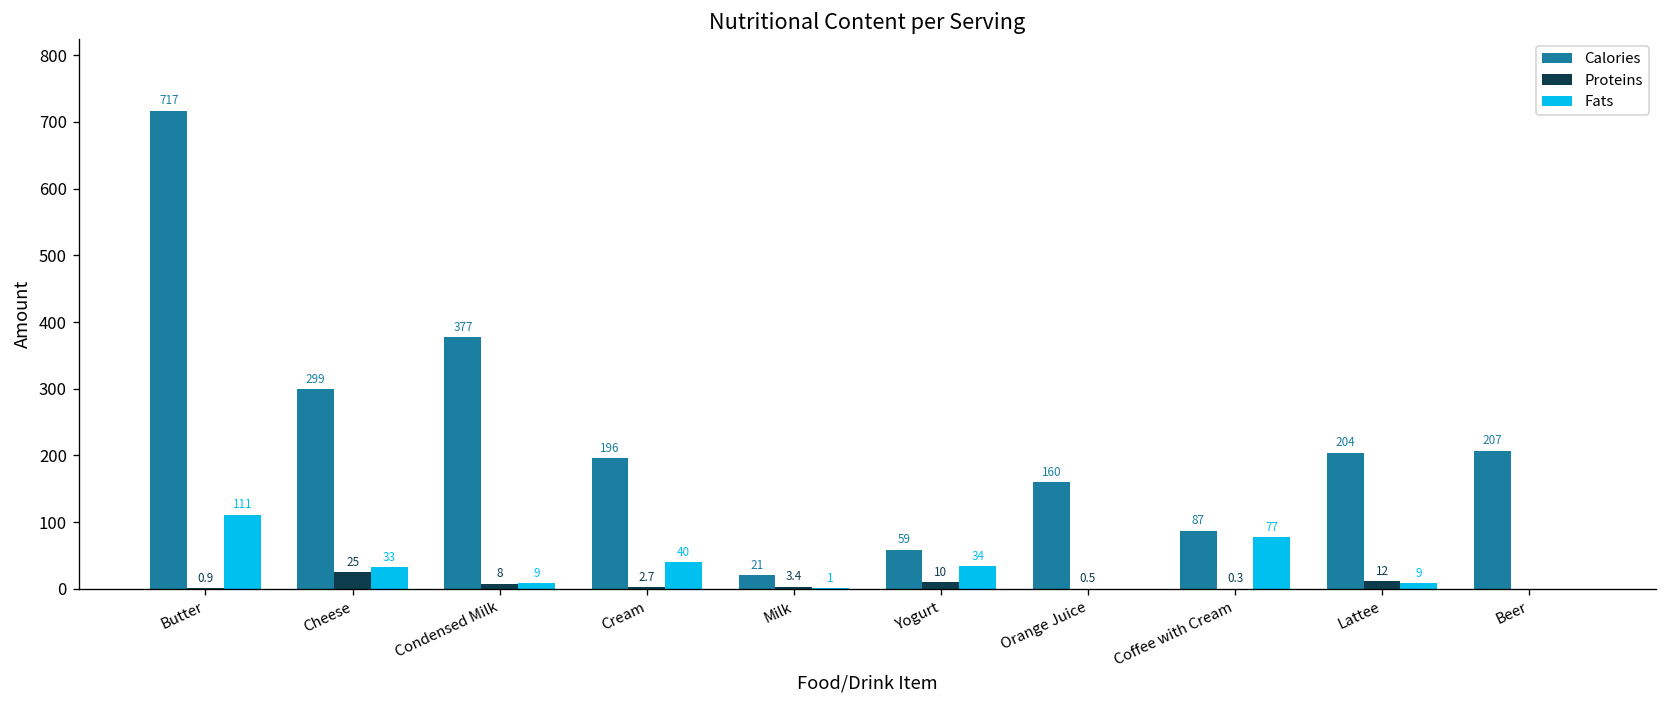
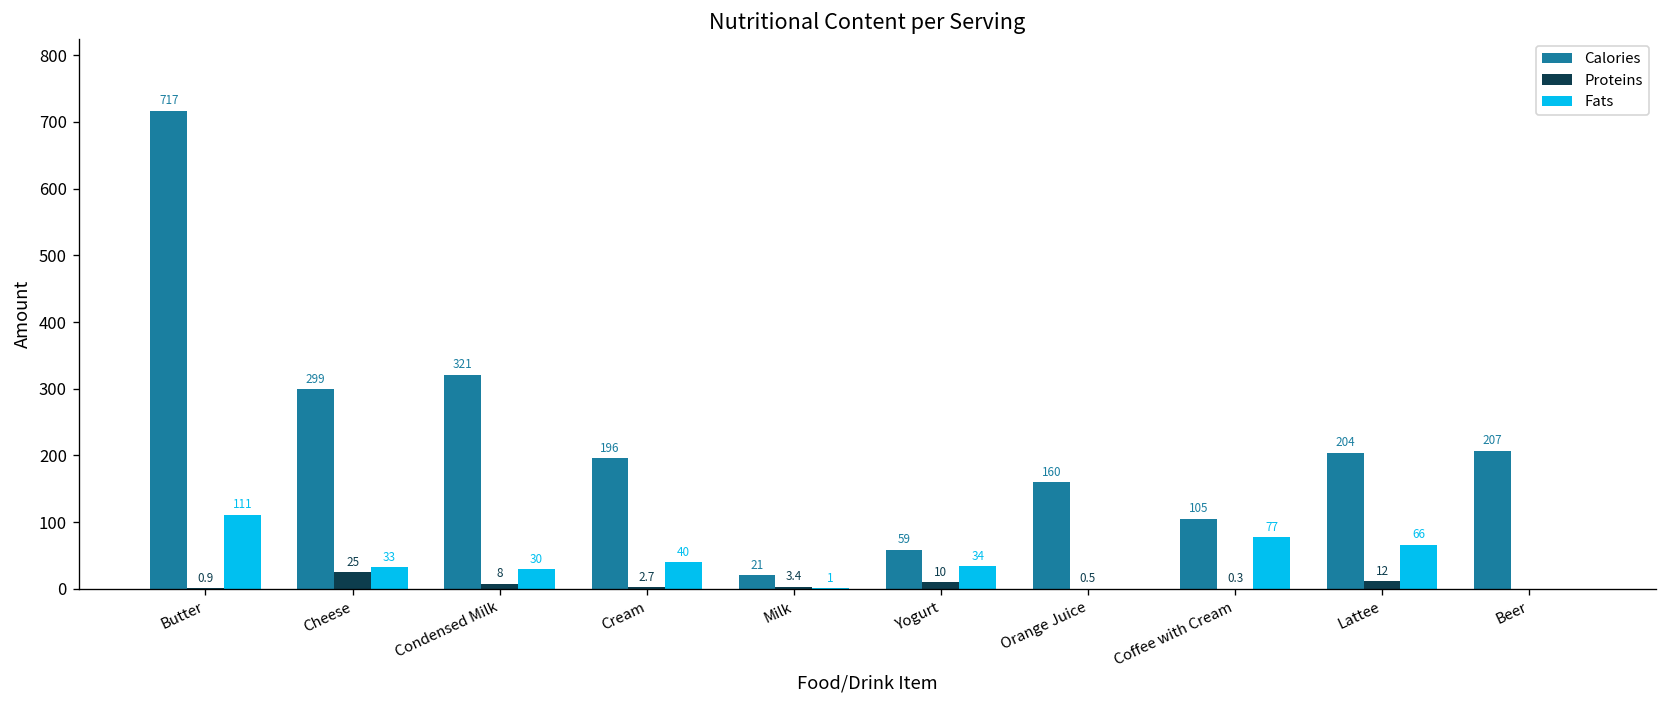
  {
    "Calories": {
      "Butter": 717,
      "Cheese": 299,
-     "Condensed Milk": 377,
+     "Condensed Milk": 321,
      "Cream": 196,
      "Milk": 21,
      "Yogurt": 59,
      "Orange Juice": 160,
-     "Coffee with Cream": 87,
+     "Coffee with Cream": 105,
      "Lattee": 204,
      "Beer": 207
    },
    "Proteins": {
      "Butter": 0.9,
      "Cheese": 25,
      "Condensed Milk": 8,
      "Cream": 2.7,
      "Milk": 3.4,
      "Yogurt": 10,
      "Orange Juice": 0.5,
      "Coffee with Cream": 0.3,
      "Lattee": 12
    },
    "Fats": {
      "Butter": 111,
      "Cheese": 33,
-     "Condensed Milk": 9,
+     "Condensed Milk": 30,
      "Cream": 40,
      "Milk": 1,
      "Yogurt": 34,
      "Coffee with Cream": 77,
-     "Lattee": 9
+     "Lattee": 66
    }
  }
